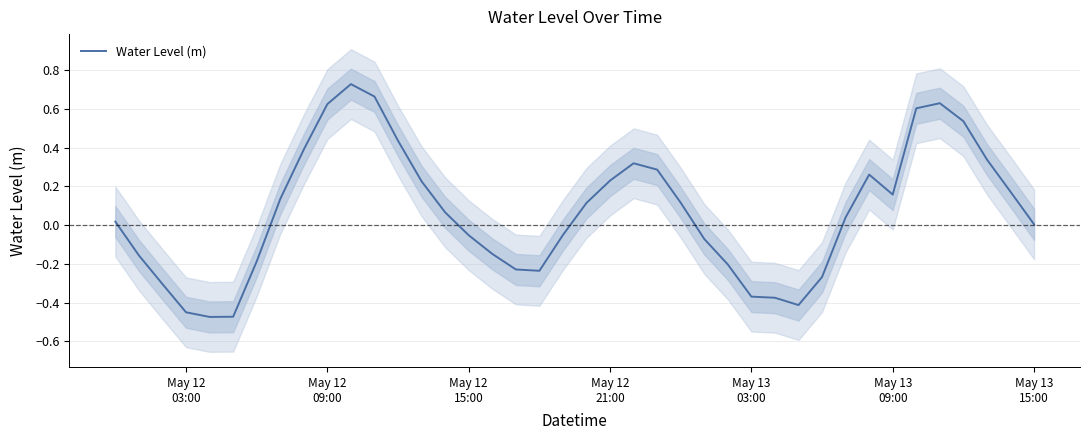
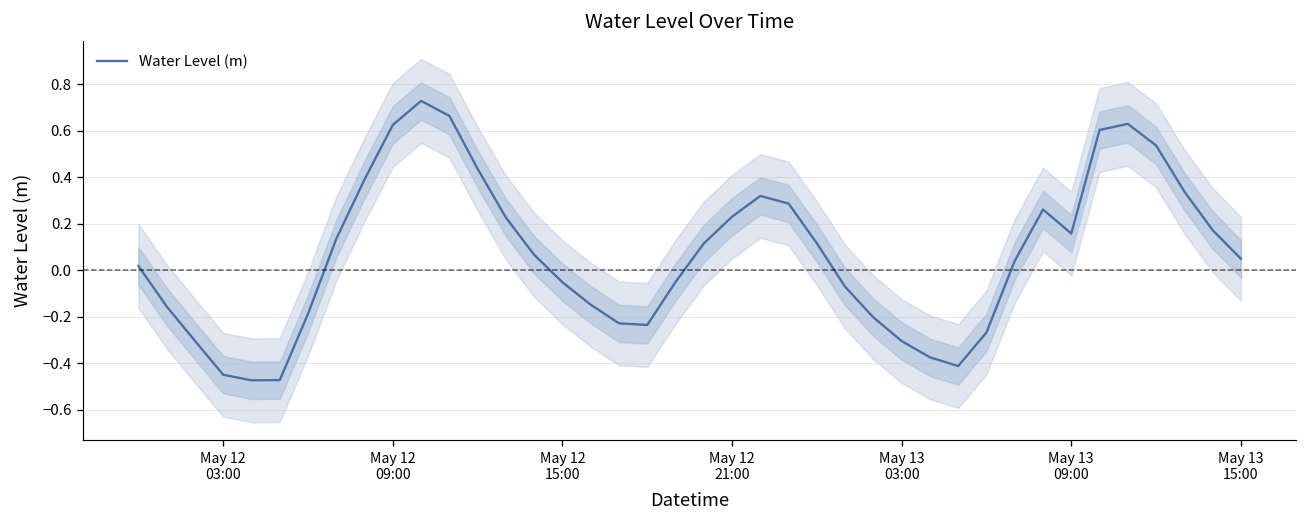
  {
    "Water Level (m)": {
      "May 12 03:00": -0.45,
      "May 12 09:00": 0.62,
      "May 12 15:00": -0.05,
      "May 12 21:00": 0.23,
-     "May 13 03:00": -0.37,
+     "May 13 03:00": -0.31,
      "May 13 09:00": 0.16,
-     "May 13 15:00": 0.00
+     "May 13 15:00": 0.05
    }
  }
